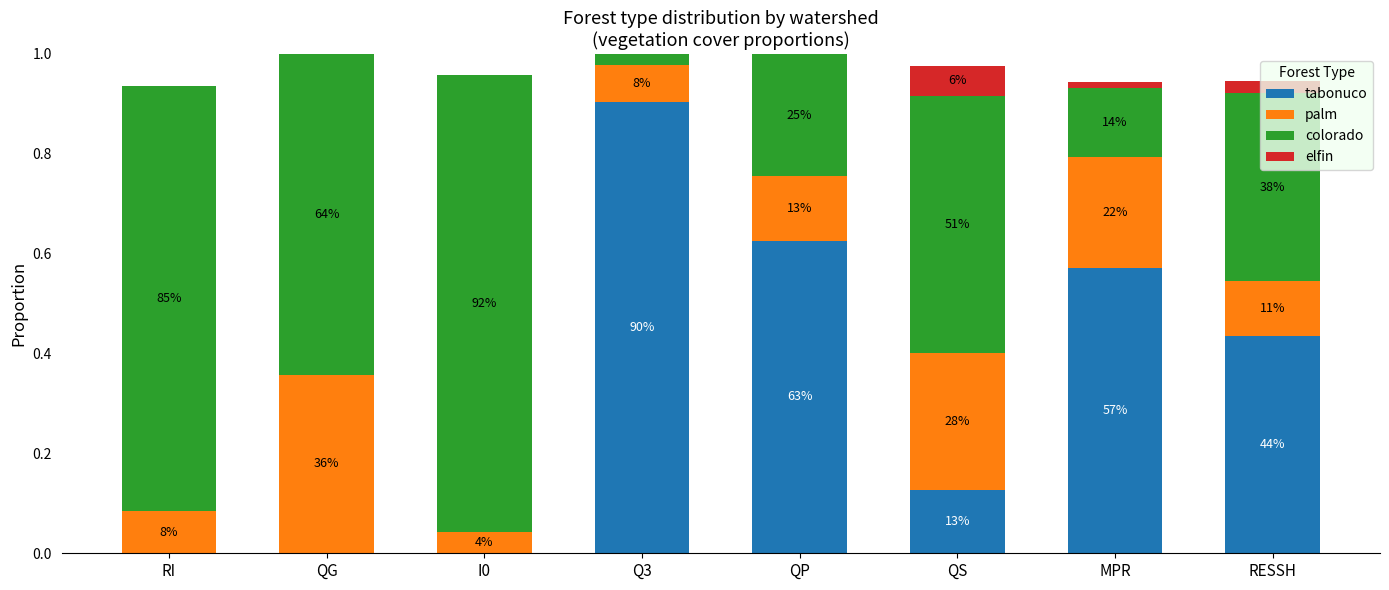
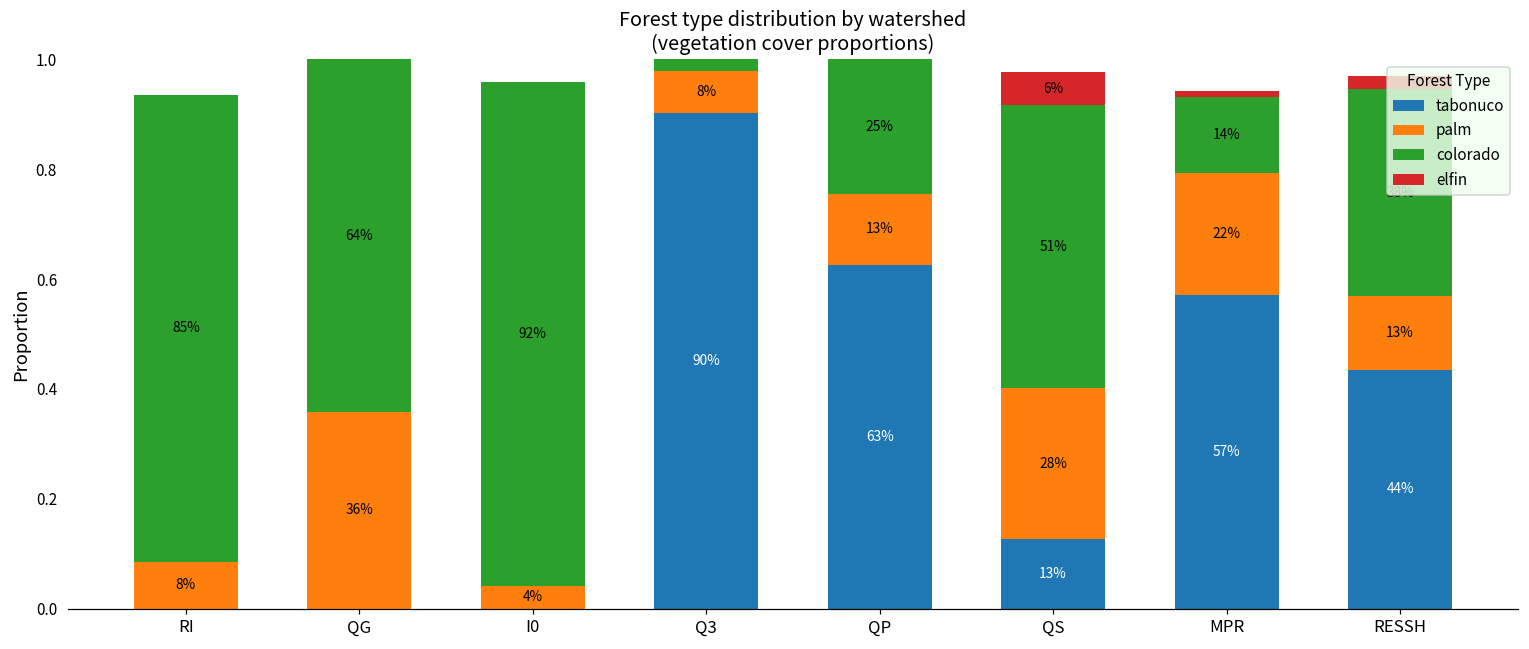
  {
    "tabonuco": {
      "Q3": "90%",
      "QP": "63%",
      "QS": "13%",
      "MPR": "57%",
      "RESSH": "44%"
    },
    "palm": {
      "RI": "8%",
      "QG": "36%",
      "I0": "4%",
      "Q3": "8%",
      "QP": "13%",
      "QS": "28%",
      "MPR": "22%",
-     "RESSH": "11%"
+     "RESSH": "13%"
    },
    "colorado": {
      "RI": "85%",
      "QG": "64%",
      "I0": "92%",
      "QP": "25%",
      "QS": "51%",
      "MPR": "14%"
    },
    "elfin": {
      "QS": "6%"
    }
  }
